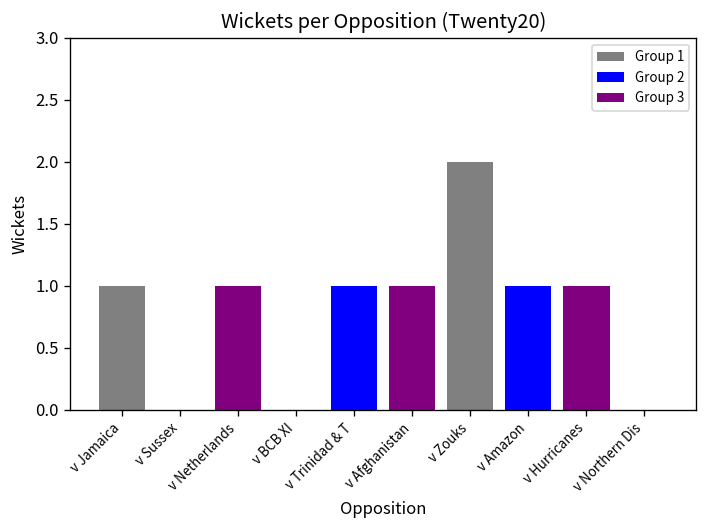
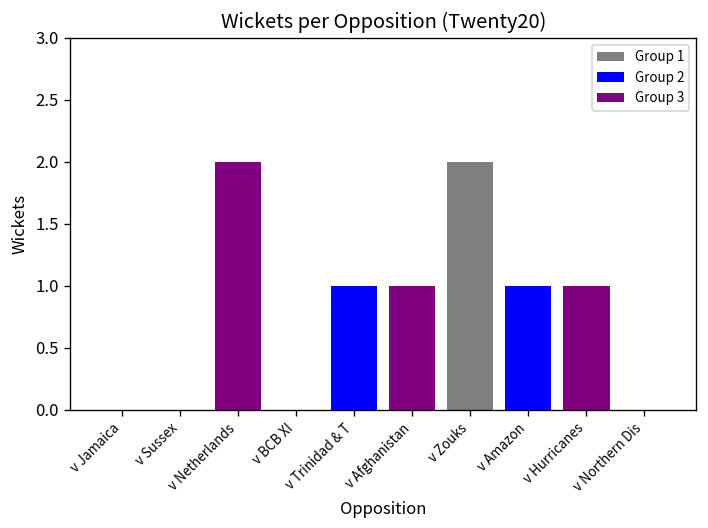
  {
-   "v Jamaica": 1,
+   "v Jamaica": 0,
    "v Sussex": 0,
-   "v Netherlands": 1,
+   "v Netherlands": 2,
    "v BCB XI": 0,
    "v Trinidad & T": 1,
    "v Afghanistan": 1,
    "v Zouks": 2,
    "v Amazon": 1,
    "v Hurricanes": 1,
    "v Northern Dis": 0
  }
